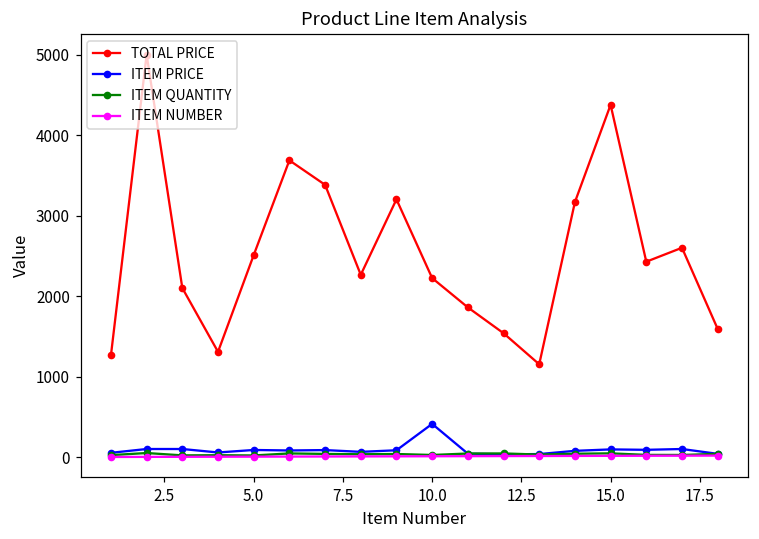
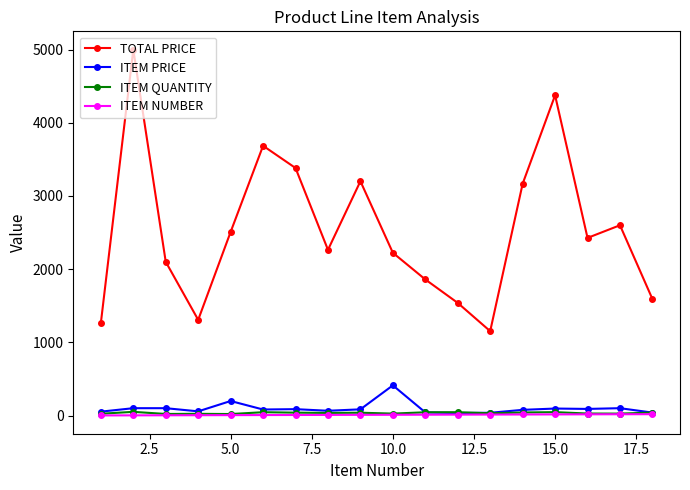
  {
    "TOTAL PRICE": {
      "5.0": 2500,
      "10.0": 2200,
      "15.0": 4400
    },
    "ITEM PRICE": {
-     "5.0": 100,
+     "5.0": 200,
      "10.0": 400,
      "15.0": 100
    }
  }
